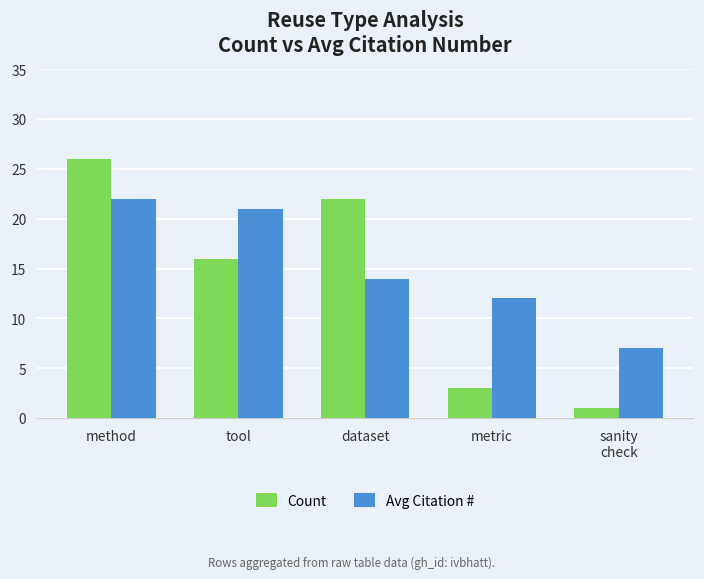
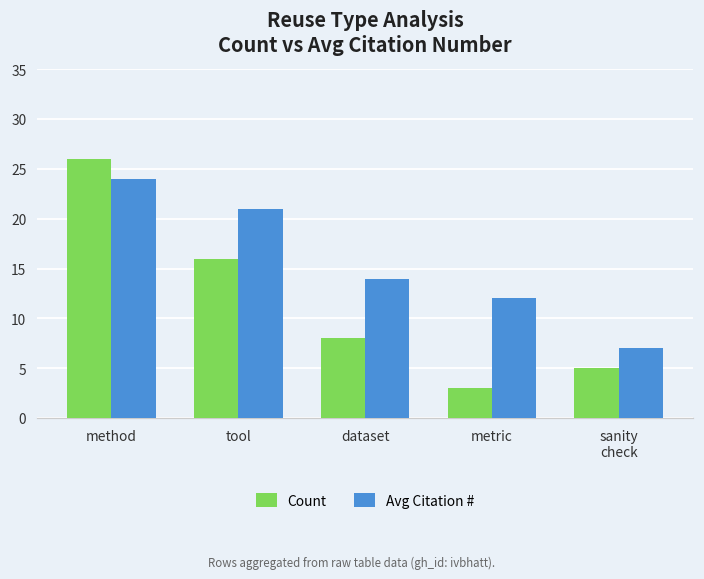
  {
    "Count": {
      "method": 26,
      "tool": 16,
-     "dataset": 22,
+     "dataset": 8,
      "metric": 3,
-     "sanity check": 1
+     "sanity check": 5
    },
    "Avg Citation #": {
-     "method": 22,
+     "method": 24,
      "tool": 21,
      "dataset": 14,
      "metric": 12,
      "sanity check": 7
    }
  }
